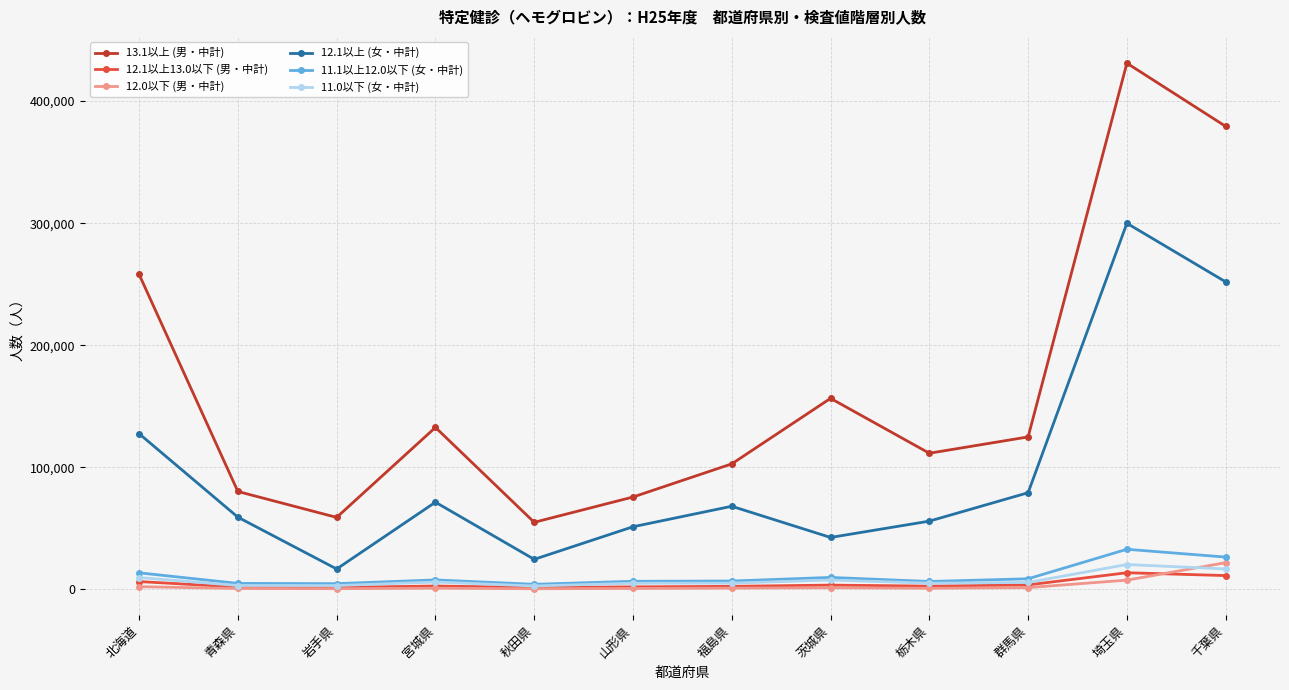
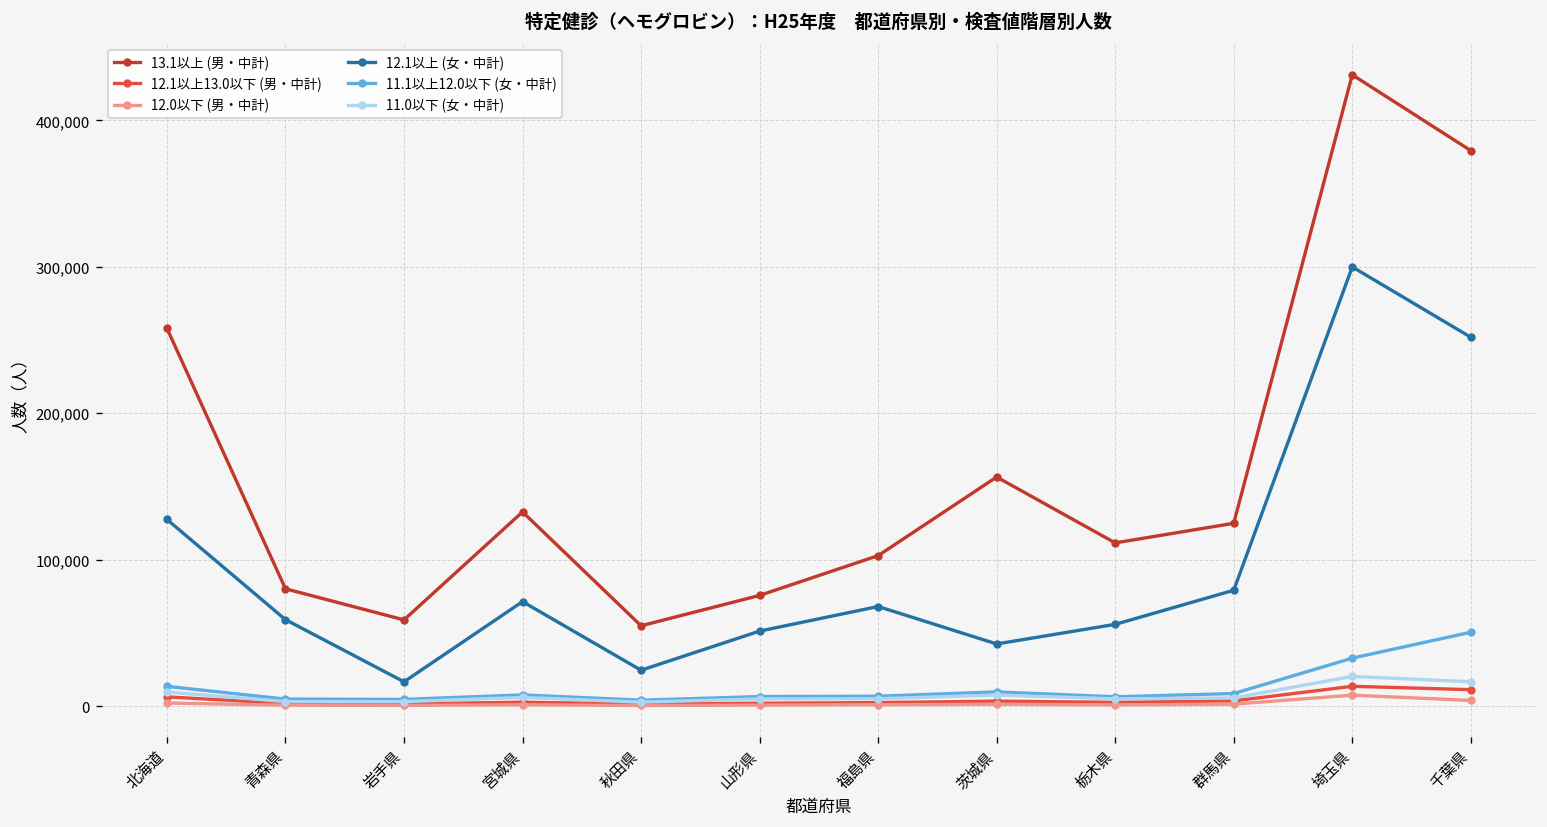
  {
    "12.0以下 (男・中計)": {
      "北海道": "2,000",
      "茨城県": "1,000",
      "群馬県": "1,000",
      "埼玉県": "8,000",
-     "千葉県": "22,000"
+     "千葉県": "4,000"
    },
    "12.1以上 (女・中計)": {
      "北海道": "128,000",
      "青森県": "59,000",
      "岩手県": "17,000",
      "宮城県": "71,000",
      "秋田県": "25,000",
      "山形県": "51,000",
      "福島県": "68,000",
      "茨城県": "43,000",
      "栃木県": "56,000",
      "群馬県": "79,000",
      "埼玉県": "300,000",
      "千葉県": "252,000"
    },
    "11.1以上12.0以下 (女・中計)": {
      "北海道": "14,000",
      "茨城県": "10,000",
      "群馬県": "9,000",
      "埼玉県": "33,000",
-     "千葉県": "26,000"
+     "千葉県": "51,000"
    },
    "11.0以下 (女・中計)": {
      "北海道": "10,000",
      "茨城県": "8,000",
      "埼玉県": "20,000",
      "千葉県": "17,000"
    }
  }
